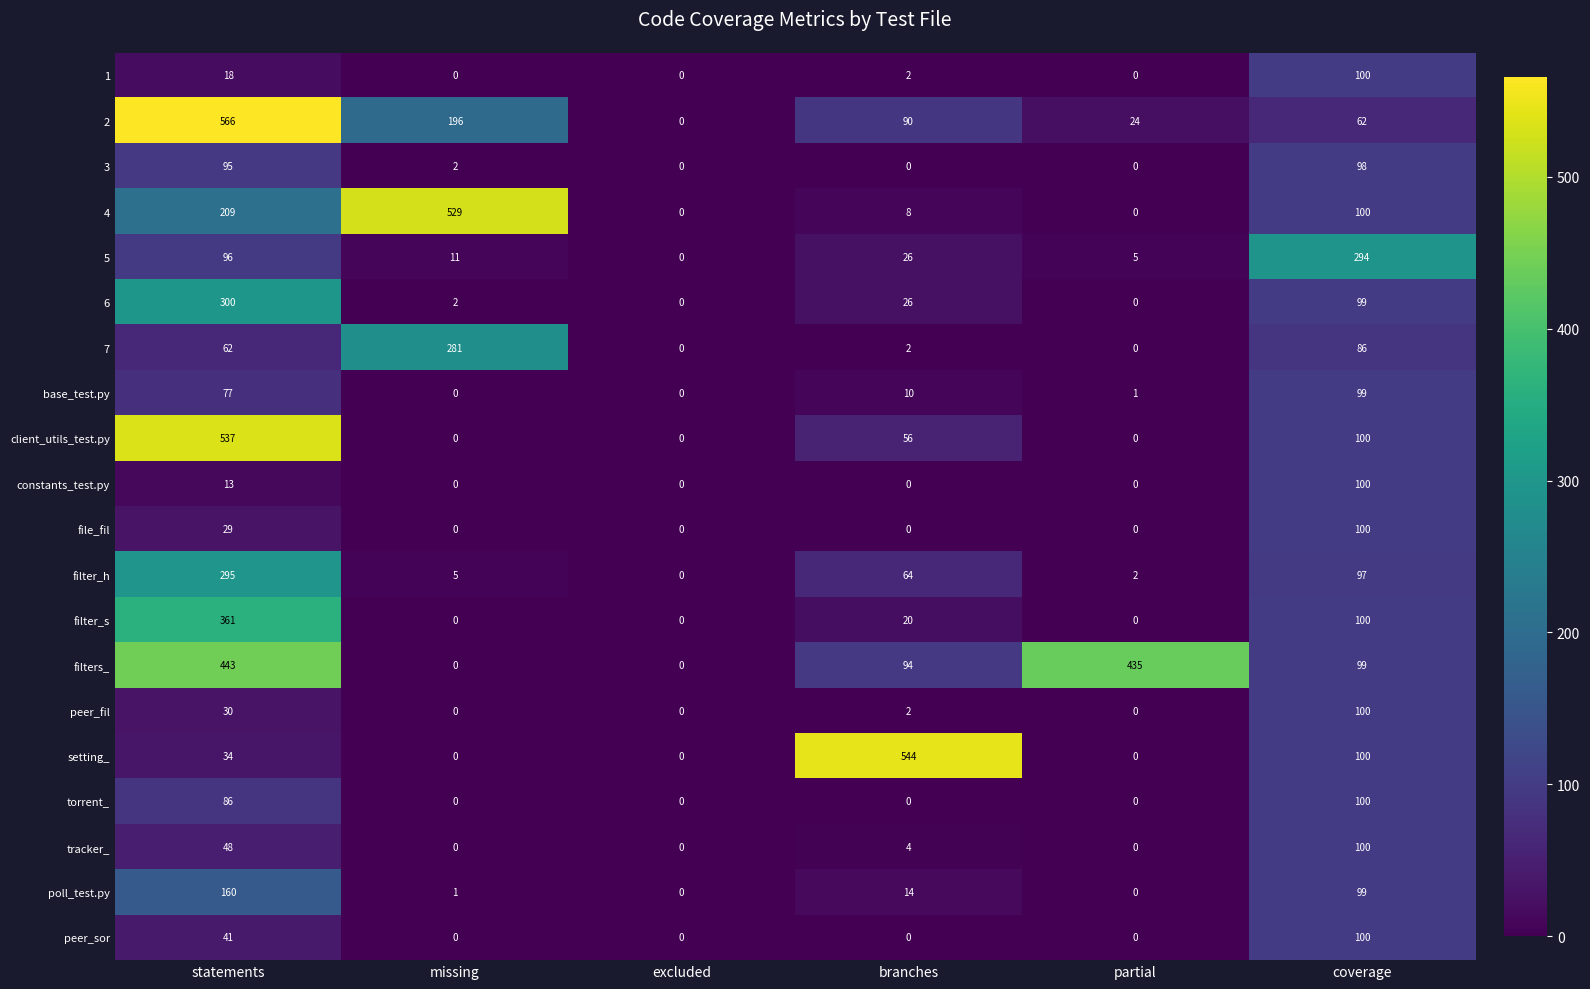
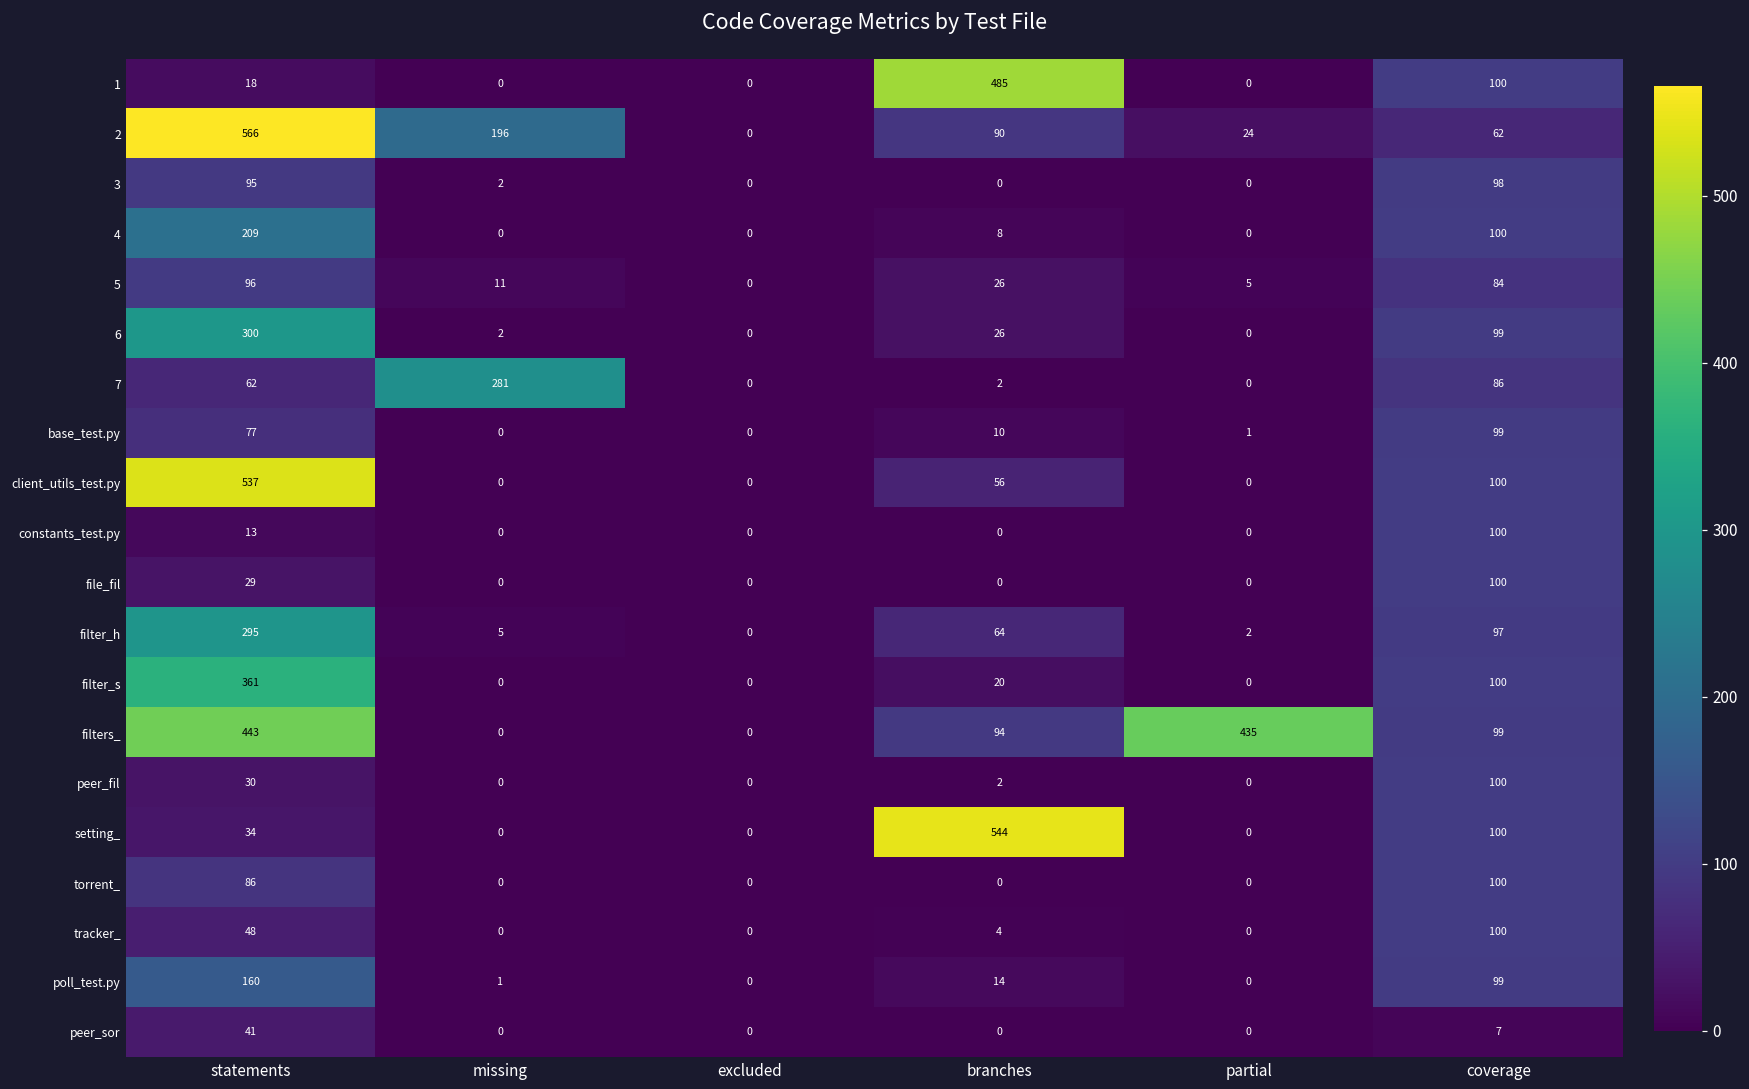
  {
    "1": {
      "statements": 18,
      "missing": 0,
      "excluded": 0,
-     "branches": 2,
+     "branches": 485,
      "partial": 0,
      "coverage": 100
    },
    "2": {
      "statements": 566,
      "missing": 196,
      "excluded": 0,
      "branches": 90,
      "partial": 24,
      "coverage": 62
    },
    "3": {
      "statements": 95,
      "missing": 2,
      "excluded": 0,
      "branches": 0,
      "partial": 0,
      "coverage": 98
    },
    "4": {
      "statements": 209,
-     "missing": 529,
+     "missing": 0,
      "excluded": 0,
      "branches": 8,
      "partial": 0,
      "coverage": 100
    },
    "5": {
      "statements": 96,
      "missing": 11,
      "excluded": 0,
      "branches": 26,
      "partial": 5,
-     "coverage": 294
+     "coverage": 84
    },
    "6": {
      "statements": 300,
      "missing": 2,
      "excluded": 0,
      "branches": 26,
      "partial": 0,
      "coverage": 99
    },
    "7": {
      "statements": 62,
      "missing": 281,
      "excluded": 0,
      "branches": 2,
      "partial": 0,
      "coverage": 86
    },
    "base_test.py": {
      "statements": 77,
      "missing": 0,
      "excluded": 0,
      "branches": 10,
      "partial": 1,
      "coverage": 99
    },
    "client_utils_test.py": {
      "statements": 537,
      "missing": 0,
      "excluded": 0,
      "branches": 56,
      "partial": 0,
      "coverage": 100
    },
    "constants_test.py": {
      "statements": 13,
      "missing": 0,
      "excluded": 0,
      "branches": 0,
      "partial": 0,
      "coverage": 100
    },
    "file_fil": {
      "statements": 29,
      "missing": 0,
      "excluded": 0,
      "branches": 0,
      "partial": 0,
      "coverage": 100
    },
    "filter_h": {
      "statements": 295,
      "missing": 5,
      "excluded": 0,
      "branches": 64,
      "partial": 2,
      "coverage": 97
    },
    "filter_s": {
      "statements": 361,
      "missing": 0,
      "excluded": 0,
      "branches": 20,
      "partial": 0,
      "coverage": 100
    },
    "filters_": {
      "statements": 443,
      "missing": 0,
      "excluded": 0,
      "branches": 94,
      "partial": 435,
      "coverage": 99
    },
    "peer_fil": {
      "statements": 30,
      "missing": 0,
      "excluded": 0,
      "branches": 2,
      "partial": 0,
      "coverage": 100
    },
    "setting_": {
      "statements": 34,
      "missing": 0,
      "excluded": 0,
      "branches": 544,
      "partial": 0,
      "coverage": 100
    },
    "torrent_": {
      "statements": 86,
      "missing": 0,
      "excluded": 0,
      "branches": 0,
      "partial": 0,
      "coverage": 100
    },
    "tracker_": {
      "statements": 48,
      "missing": 0,
      "excluded": 0,
      "branches": 4,
      "partial": 0,
      "coverage": 100
    },
    "poll_test.py": {
      "statements": 160,
      "missing": 1,
      "excluded": 0,
      "branches": 14,
      "partial": 0,
      "coverage": 99
    },
    "peer_sor": {
      "statements": 41,
      "missing": 0,
      "excluded": 0,
      "branches": 0,
      "partial": 0,
-     "coverage": 100
+     "coverage": 7
    }
  }
